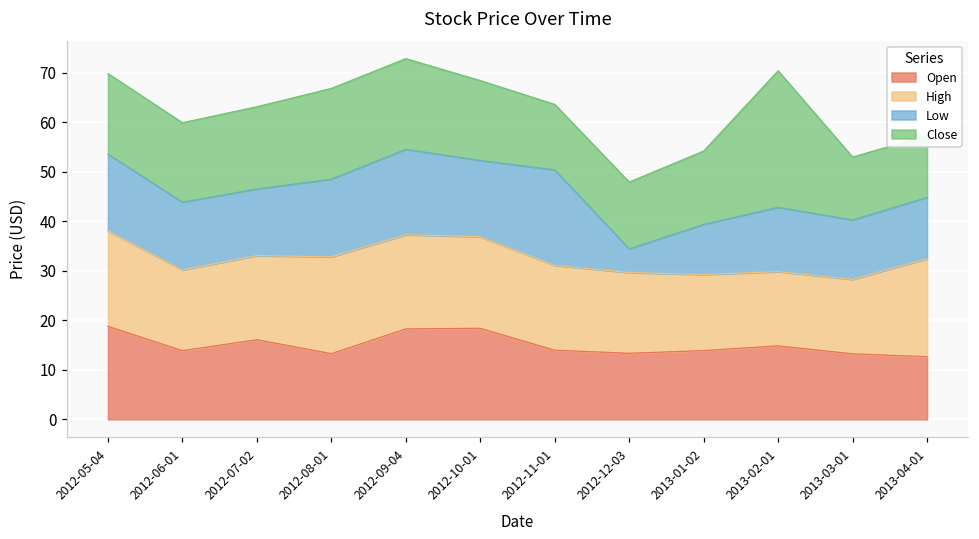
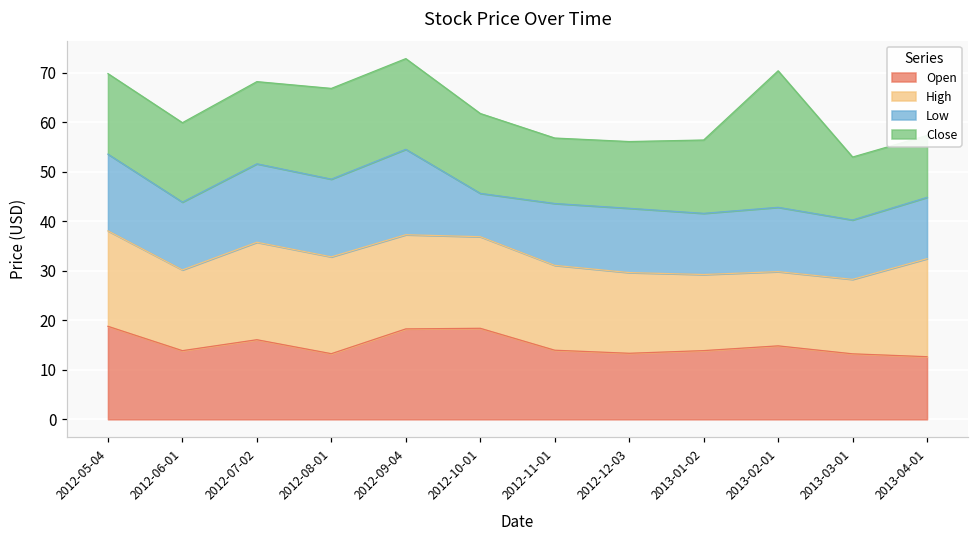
  {
    "Open": {
      "2012-05-04": 19,
      "2012-06-01": 14,
      "2012-07-02": 16,
      "2012-08-01": 13,
      "2012-09-04": 18,
      "2012-10-01": 18,
      "2012-11-01": 14,
      "2012-12-03": 13,
      "2013-01-02": 14,
      "2013-02-01": 15,
      "2013-03-01": 13,
      "2013-04-01": 13
    },
    "High": {
      "2012-05-04": 19,
      "2012-06-01": 16,
-     "2012-07-02": 17,
+     "2012-07-02": 20,
      "2012-08-01": 20,
      "2012-09-04": 19,
      "2012-10-01": 19,
      "2012-11-01": 17,
      "2012-12-03": 16,
      "2013-01-02": 15,
      "2013-02-01": 15,
      "2013-03-01": 15,
      "2013-04-01": 20
    },
    "Low": {
      "2012-05-04": 16,
      "2012-06-01": 14,
-     "2012-07-02": 13,
+     "2012-07-02": 16,
      "2012-08-01": 16,
      "2012-09-04": 17,
-     "2012-10-01": 15,
-     "2012-11-01": 19,
-     "2012-12-03": 5,
-     "2013-01-02": 10,
+     "2012-10-01": 9,
+     "2012-11-01": 13,
+     "2012-12-03": 13,
+     "2013-01-02": 12,
      "2013-02-01": 13,
      "2013-03-01": 12,
      "2013-04-01": 12
    },
    "Close": {
      "2012-05-04": 16,
      "2012-06-01": 16,
      "2012-07-02": 17,
      "2012-08-01": 18,
      "2012-09-04": 18,
      "2012-10-01": 16,
      "2012-11-01": 13,
      "2012-12-03": 13,
      "2013-01-02": 15,
      "2013-02-01": 28,
      "2013-03-01": 13
    }
  }
